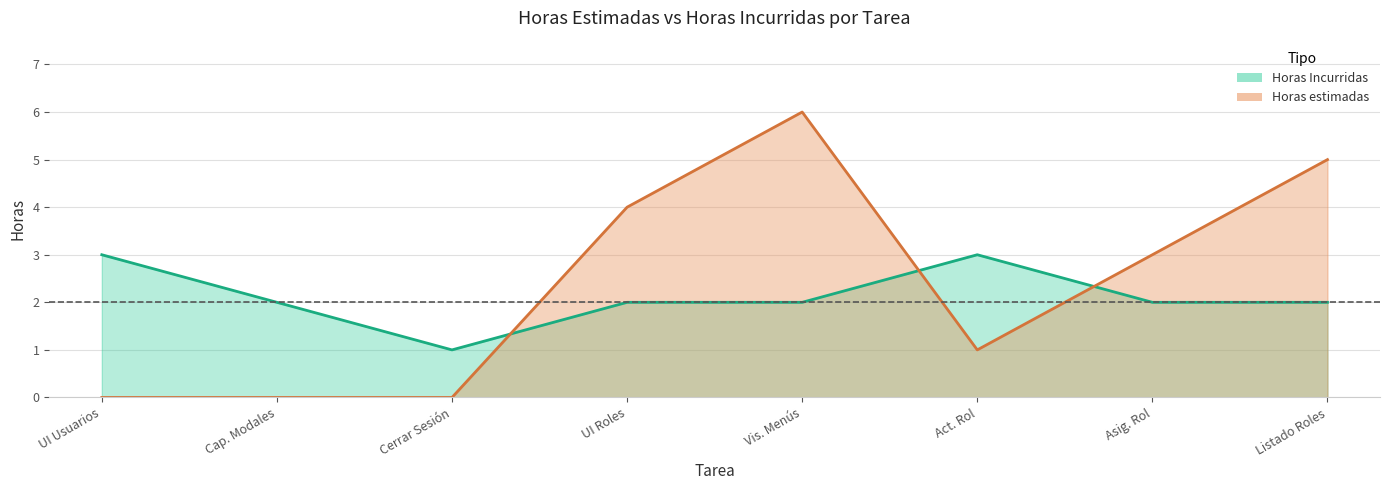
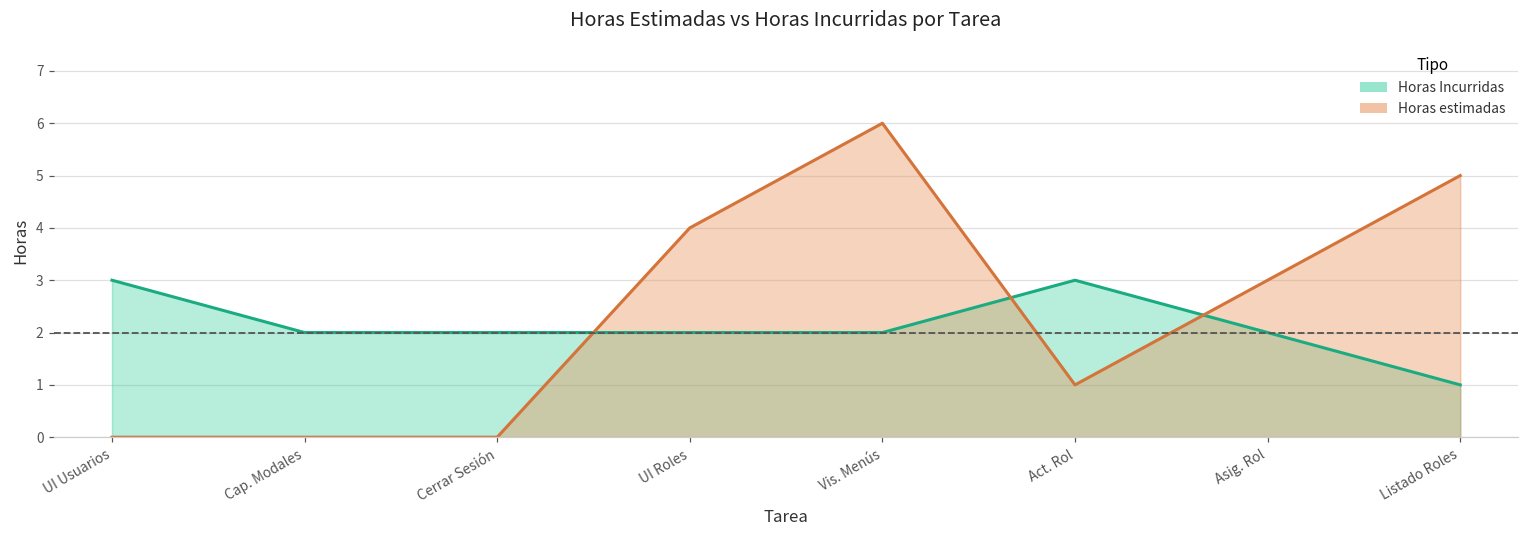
  {
    "Horas Incurridas": {
      "UI Usuarios": 3,
      "Cap. Modales": 2,
-     "Cerrar Sesión": 1,
+     "Cerrar Sesión": 2,
      "UI Roles": 2,
      "Vis. Menús": 2,
      "Act. Rol": 3,
      "Asig. Rol": 2,
-     "Listado Roles": 2
+     "Listado Roles": 1
    },
    "Horas estimadas": {
      "UI Usuarios": 0,
      "Cap. Modales": 0,
      "Cerrar Sesión": 0,
      "UI Roles": 4,
      "Vis. Menús": 6,
      "Act. Rol": 1,
      "Asig. Rol": 3,
      "Listado Roles": 5
    }
  }
